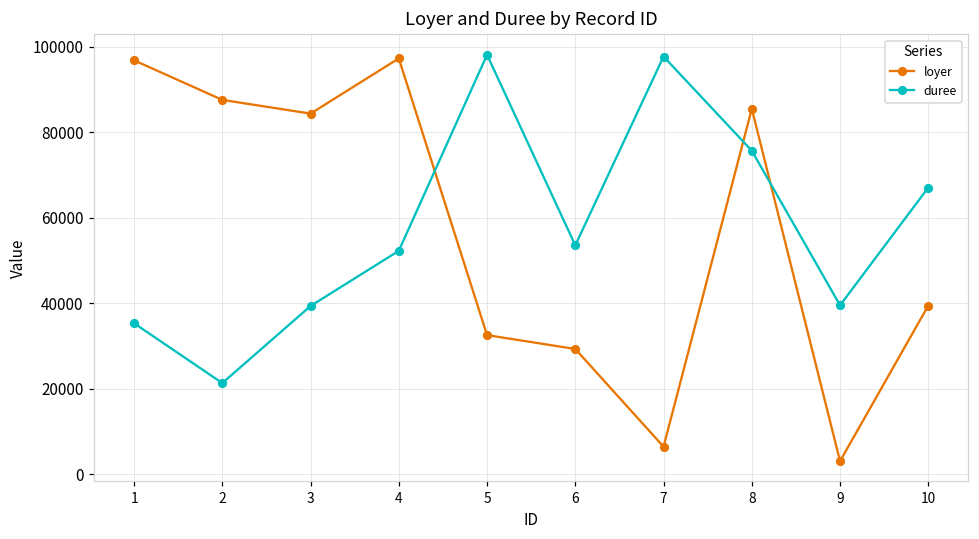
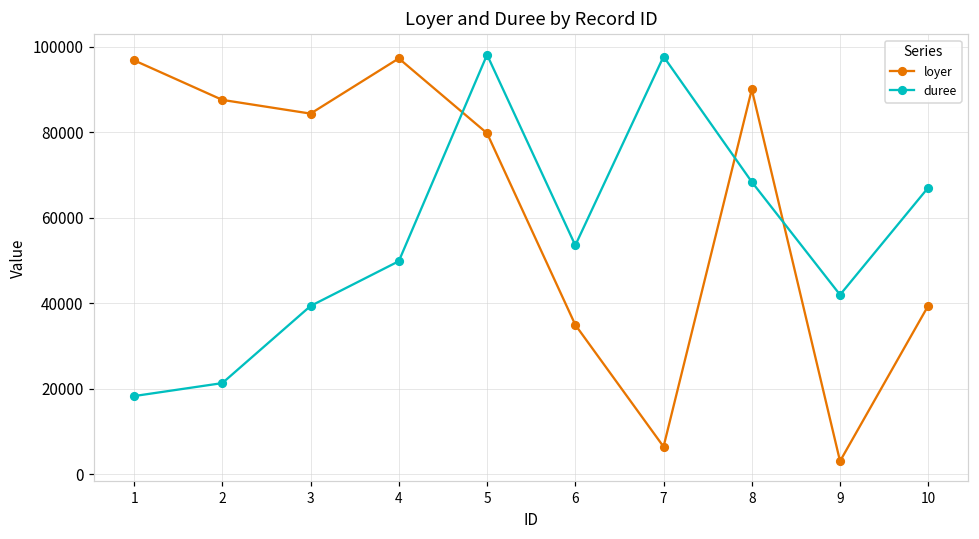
  {
    "loyer": {
      "1": 97000,
      "2": 88000,
      "3": 84000,
      "4": 97000,
-     "5": 33000,
-     "6": 29000,
+     "5": 80000,
+     "6": 35000,
      "7": 6000,
-     "8": 86000,
+     "8": 90000,
      "9": 3000,
      "10": 39000
    },
    "duree": {
-     "1": 35000,
+     "1": 18000,
      "2": 21000,
      "3": 39000,
-     "4": 52000,
+     "4": 50000,
      "5": 98000,
      "6": 54000,
      "7": 98000,
-     "8": 76000,
-     "9": 40000,
+     "8": 68000,
+     "9": 42000,
      "10": 67000
    }
  }
